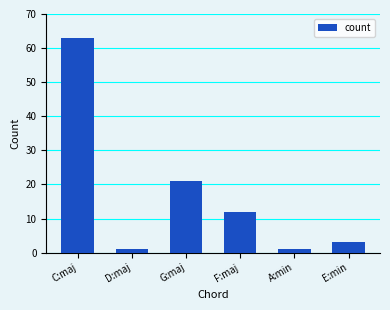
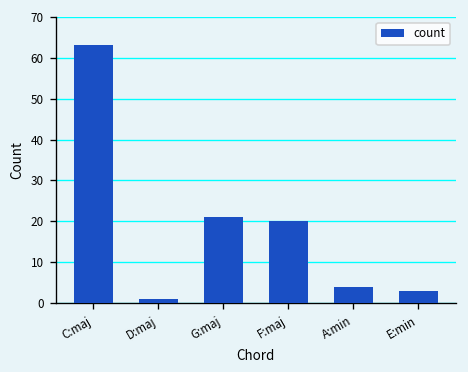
  {
    "C:maj": 63,
    "D:maj": 1,
    "G:maj": 21,
-   "F:maj": 12,
-   "A:min": 1,
+   "F:maj": 20,
+   "A:min": 4,
    "E:min": 3
  }
